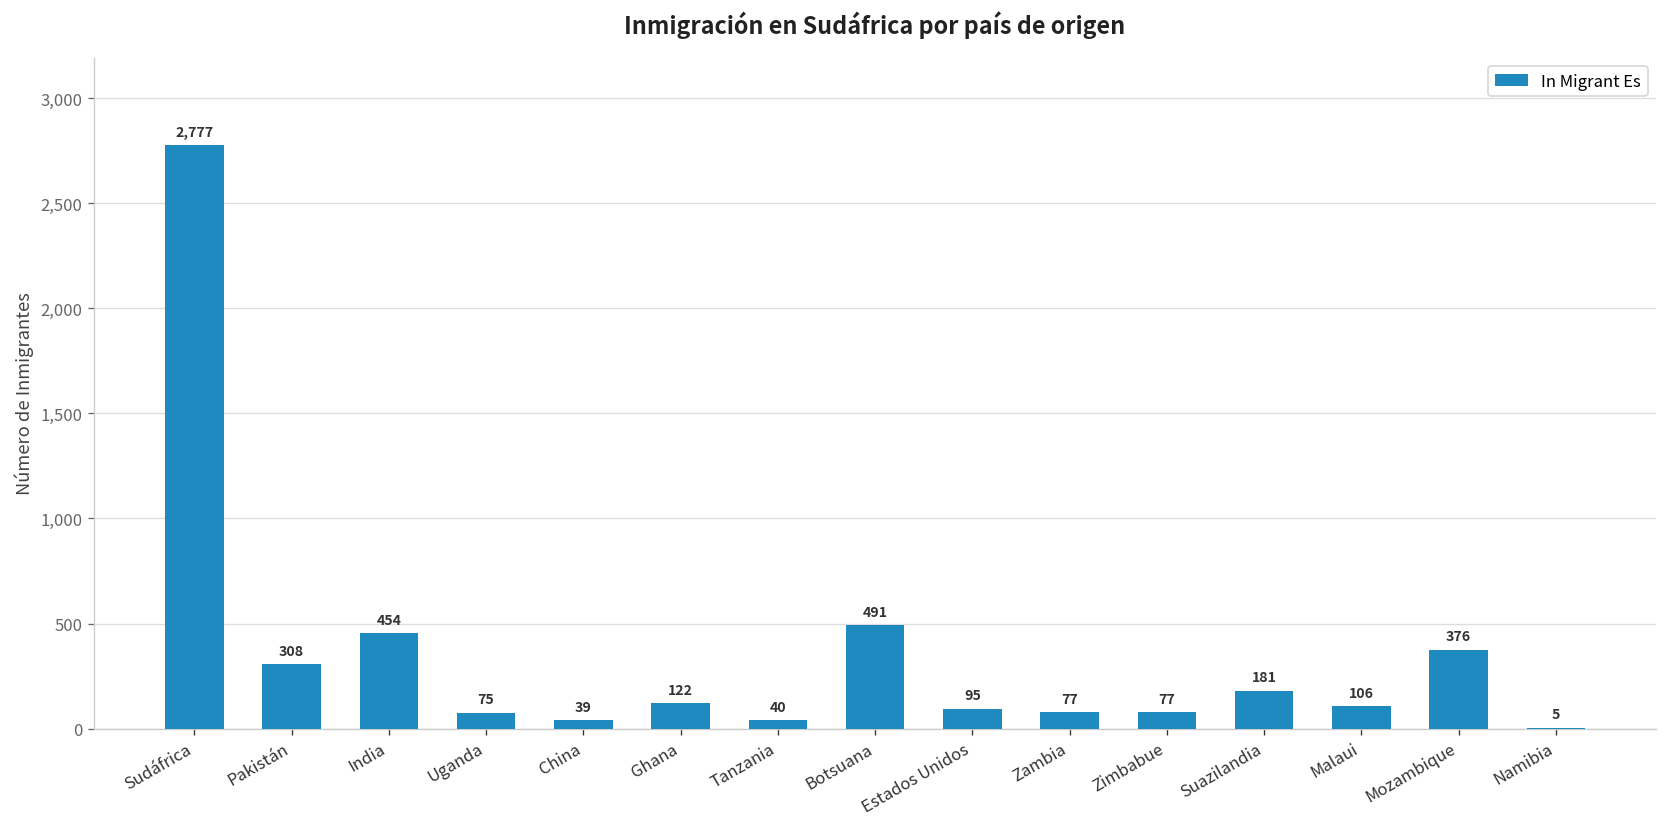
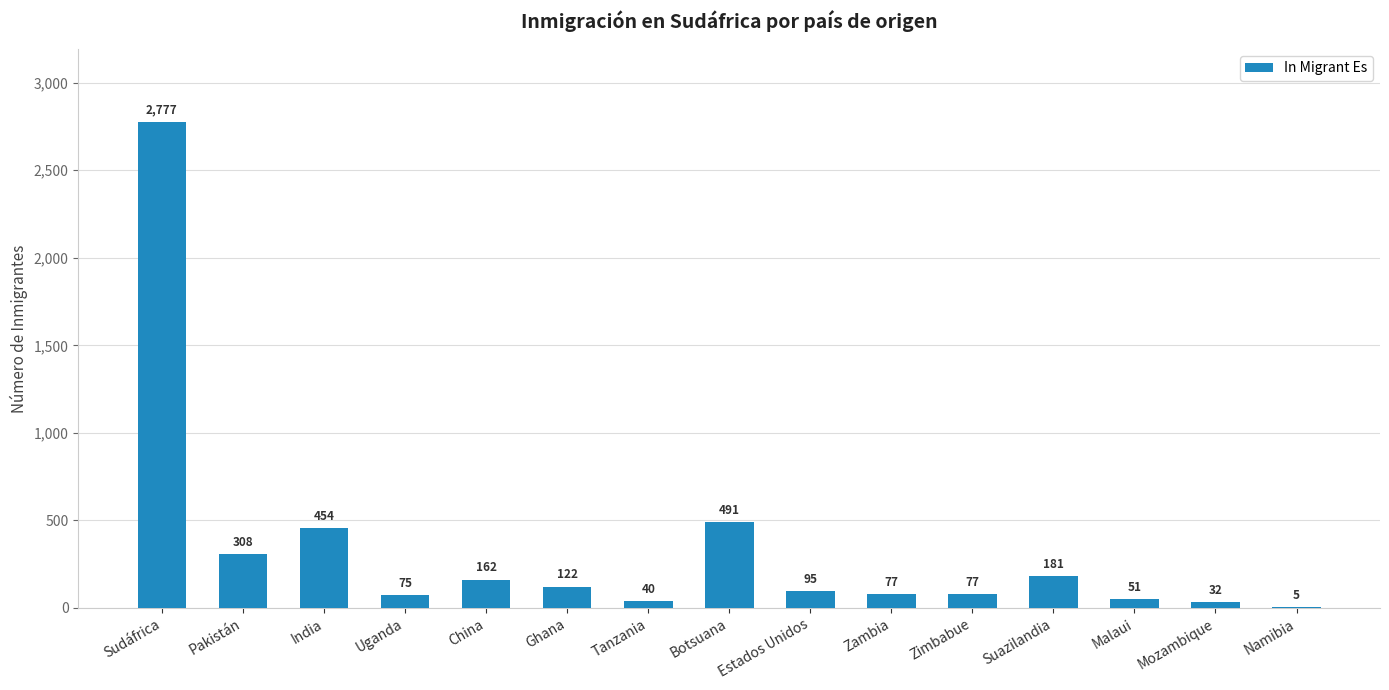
  {
    "Sudáfrica": "2,777",
    "Pakistán": "308",
    "India": "454",
    "Uganda": "75",
-   "China": "39",
+   "China": "162",
    "Ghana": "122",
    "Tanzania": "40",
    "Botsuana": "491",
    "Estados Unidos": "95",
    "Zambia": "77",
    "Zimbabue": "77",
    "Suazilandia": "181",
-   "Malaui": "106",
-   "Mozambique": "376",
+   "Malaui": "51",
+   "Mozambique": "32",
    "Namibia": "5"
  }
